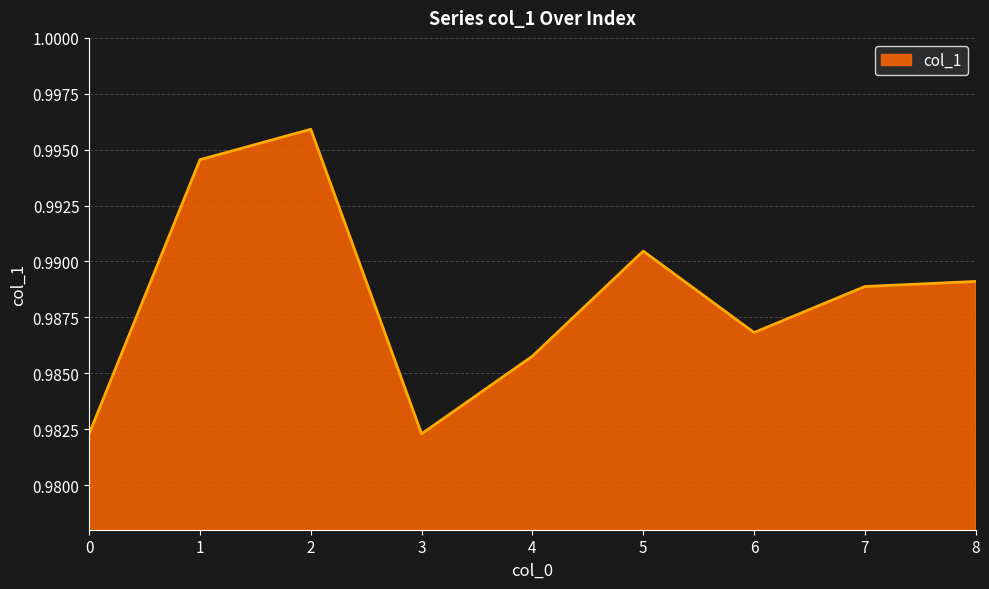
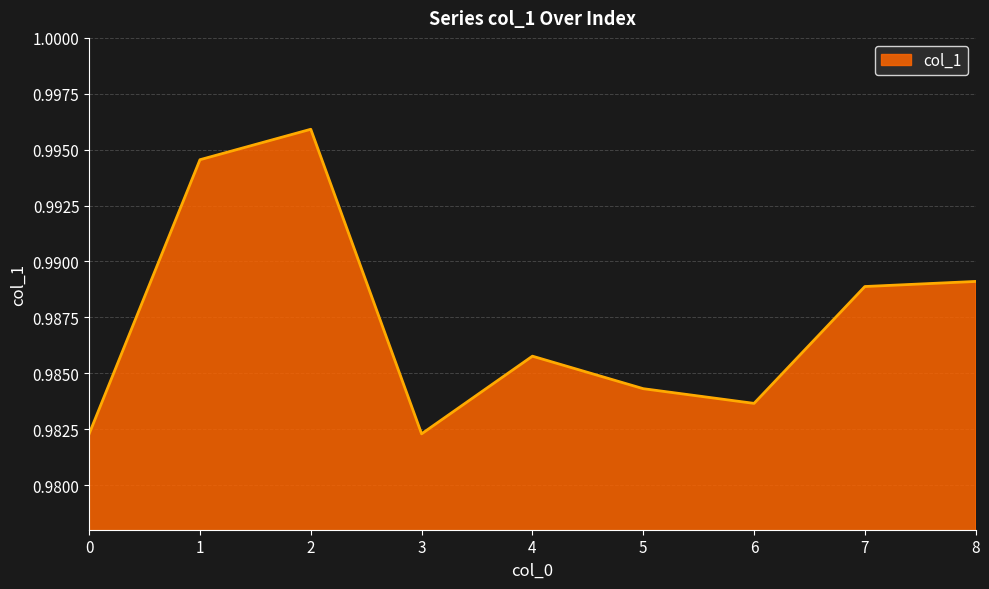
  {
    "0": 0.9823,
    "1": 0.9946,
    "2": 0.9959,
    "3": 0.9823,
    "4": 0.9858,
-   "5": 0.9905,
-   "6": 0.9868,
+   "5": 0.9843,
+   "6": 0.9837,
    "7": 0.9889,
    "8": 0.9891
  }
